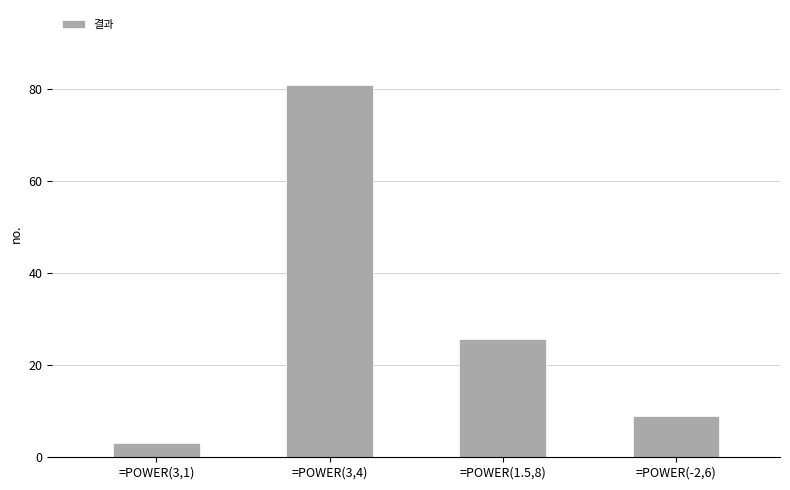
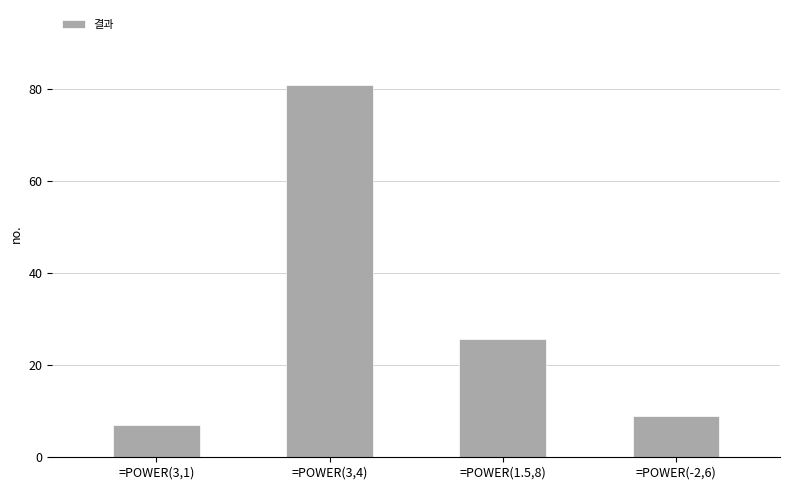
  {
-   "=POWER(3,1)": 3,
+   "=POWER(3,1)": 7,
    "=POWER(3,4)": 81,
    "=POWER(1.5,8)": 26,
    "=POWER(-2,6)": 9
  }
